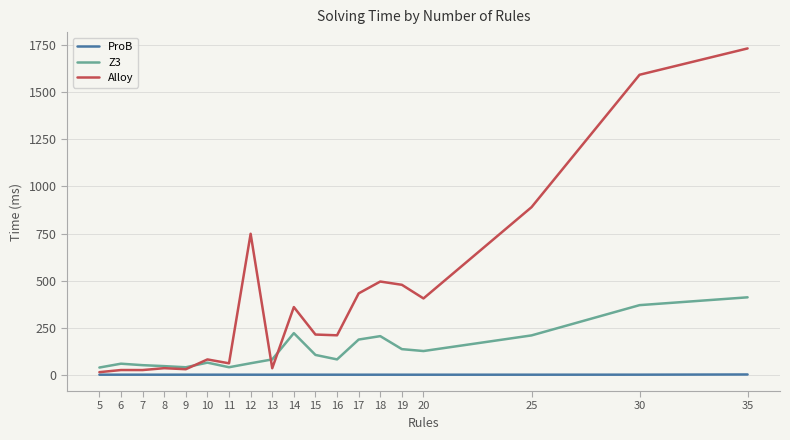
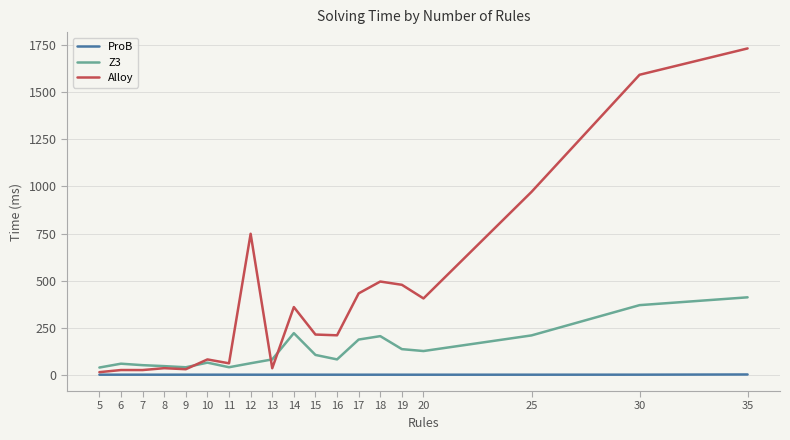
  {
    "ProB": {
      "6": 0,
      "7": 0,
      "8": 0,
      "9": 0,
      "10": 0,
      "11": 0,
      "12": 0,
      "13": 0,
      "14": 0,
      "15": 0,
      "16": 0,
      "17": 0,
      "18": 0,
      "19": 0,
      "20": 0,
      "25": 0,
      "30": 0,
      "35": 0
    },
    "Z3": {
      "5": 40,
      "6": 60,
      "7": 50,
      "10": 70,
      "11": 40,
      "12": 60,
      "13": 80,
      "14": 220,
      "15": 110,
      "16": 80,
      "17": 190,
      "18": 210,
      "19": 140,
      "20": 130,
      "25": 210,
      "30": 370,
      "35": 410
    },
    "Alloy": {
      "6": 30,
      "7": 30,
      "10": 80,
      "11": 60,
      "12": 750,
      "13": 40,
      "14": 360,
      "15": 220,
      "16": 210,
      "17": 430,
      "18": 500,
      "19": 480,
      "20": 410,
-     "25": 890,
+     "25": 970,
      "30": 1590,
      "35": 1730
    }
  }
